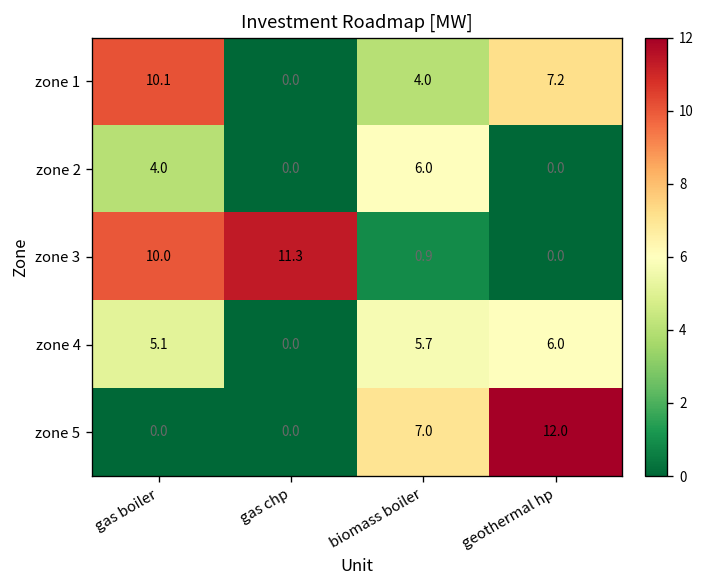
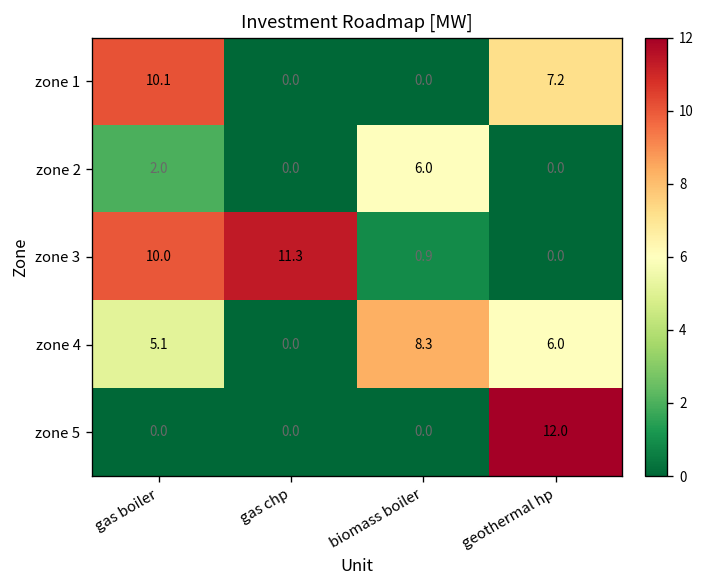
  {
    "zone 1": {
      "gas boiler": 10.1,
      "gas chp": 0.0,
-     "biomass boiler": 4.0,
+     "biomass boiler": 0.0,
      "geothermal hp": 7.2
    },
    "zone 2": {
-     "gas boiler": 4.0,
+     "gas boiler": 2.0,
      "gas chp": 0.0,
      "biomass boiler": 6.0,
      "geothermal hp": 0.0
    },
    "zone 3": {
      "gas boiler": 10.0,
      "gas chp": 11.3,
      "biomass boiler": 0.9,
      "geothermal hp": 0.0
    },
    "zone 4": {
      "gas boiler": 5.1,
      "gas chp": 0.0,
-     "biomass boiler": 5.7,
+     "biomass boiler": 8.3,
      "geothermal hp": 6.0
    },
    "zone 5": {
      "gas boiler": 0.0,
      "gas chp": 0.0,
-     "biomass boiler": 7.0,
+     "biomass boiler": 0.0,
      "geothermal hp": 12.0
    }
  }
